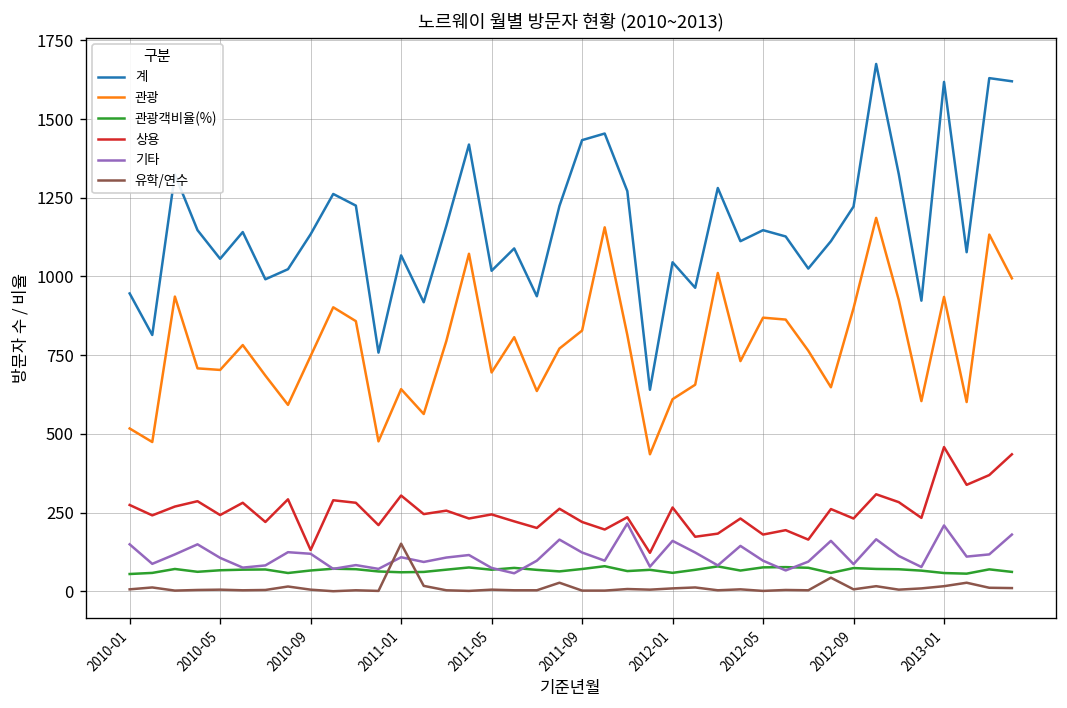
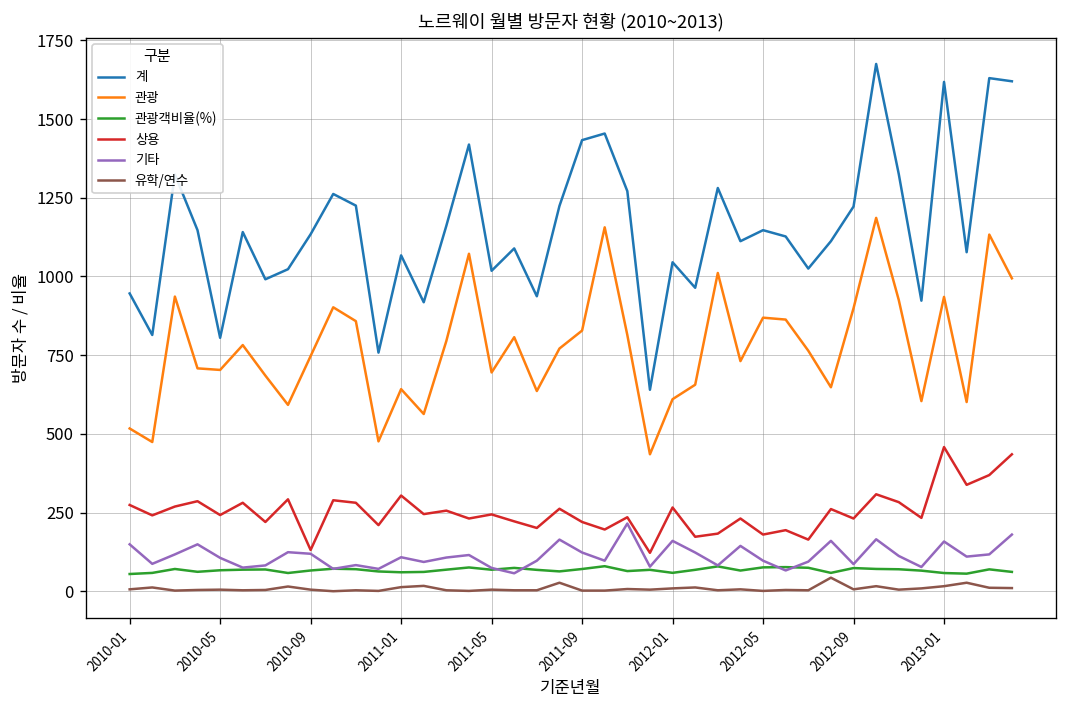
  {
    "계": {
      "2010-01": 950,
-     "2010-05": 1060,
+     "2010-05": 810,
      "2010-09": 1130,
      "2011-01": 1070,
      "2011-05": 1020,
      "2011-09": 1430,
      "2012-01": 1050,
      "2012-05": 1150,
      "2012-09": 1220,
      "2013-01": 1620
    },
    "관광": {
      "2010-01": 520,
      "2010-05": 700,
      "2010-09": 750,
      "2011-01": 640,
      "2011-05": 700,
      "2011-09": 830,
      "2012-01": 610,
      "2012-05": 870,
      "2012-09": 900,
      "2013-01": 940
    },
    "관광객비율(%)": {
      "2010-01": 50,
      "2010-05": 70,
      "2010-09": 70,
      "2011-01": 60,
      "2011-09": 70,
      "2012-01": 60,
      "2012-05": 80,
      "2012-09": 70,
      "2013-01": 60
    },
    "상용": {
      "2010-01": 270,
      "2010-05": 240,
      "2010-09": 130,
      "2011-01": 300,
      "2011-05": 240,
      "2011-09": 220,
      "2012-01": 270,
      "2012-05": 180,
      "2012-09": 230,
      "2013-01": 460
    },
    "기타": {
      "2010-01": 150,
      "2010-05": 110,
      "2010-09": 120,
      "2011-01": 110,
      "2011-09": 120,
      "2012-01": 160,
      "2012-05": 100,
      "2012-09": 90,
-     "2013-01": 210
+     "2013-01": 160
    },
    "유학/연수": {
      "2010-01": 10,
      "2010-05": 10,
      "2010-09": 10,
-     "2011-01": 150,
+     "2011-01": 10,
      "2011-05": 10,
      "2011-09": 0,
      "2012-01": 10,
      "2012-05": 0,
      "2012-09": 10,
      "2013-01": 20
    }
  }
